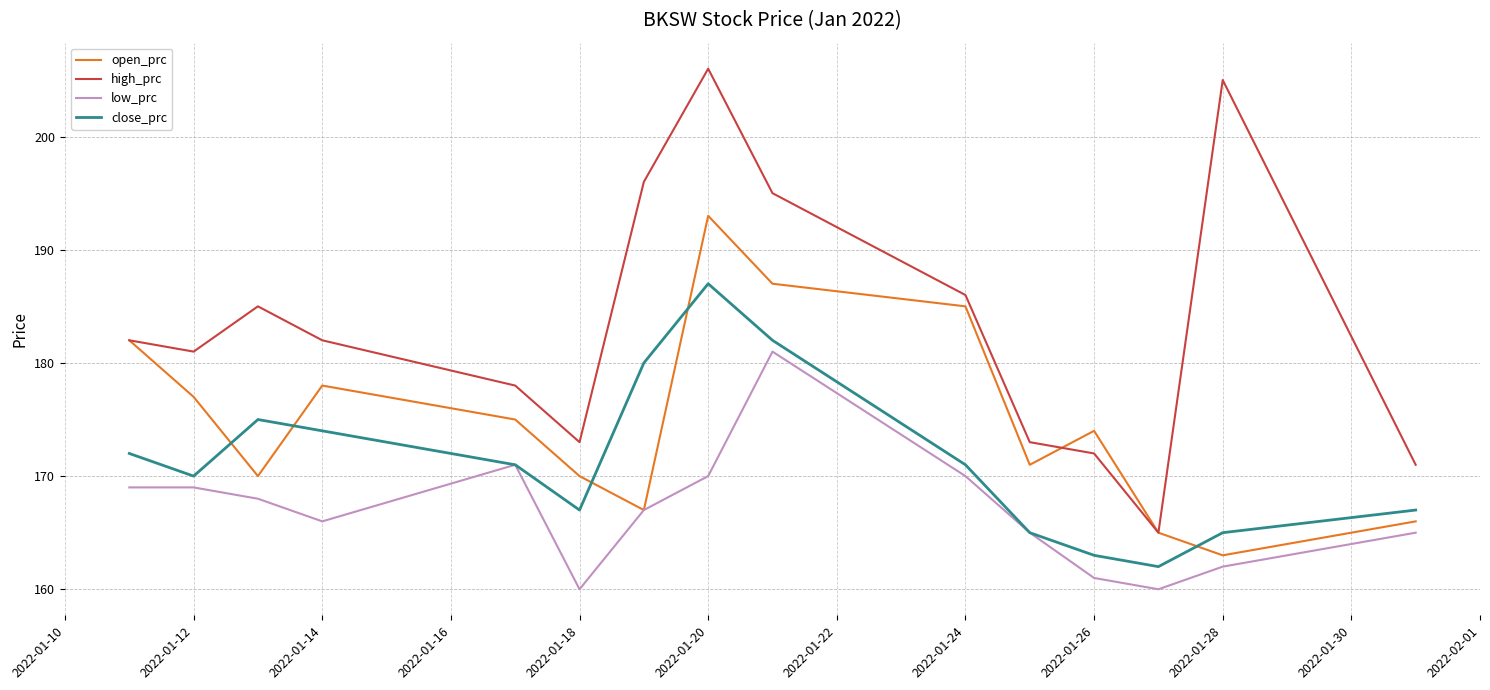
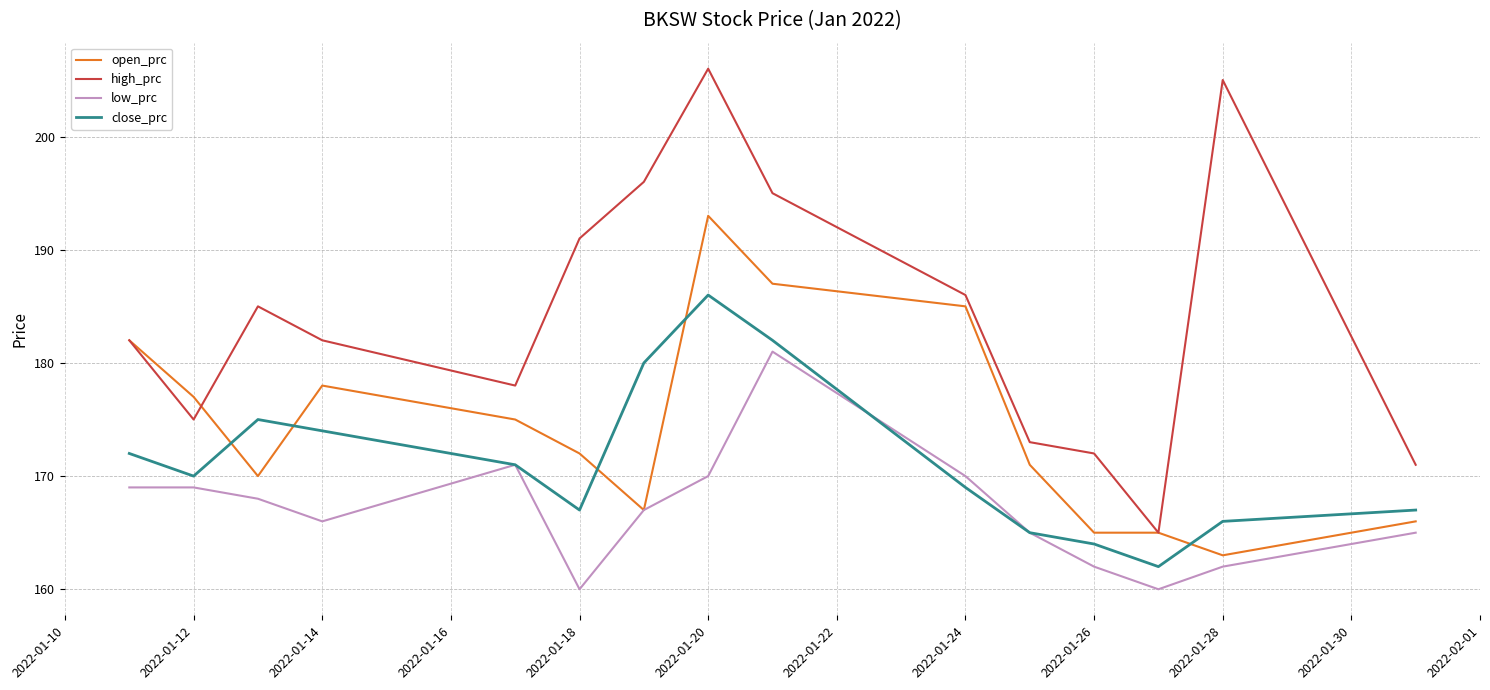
  {
    "open_prc": {
      "2022-01-12": 177,
      "2022-01-14": 178,
-     "2022-01-18": 170,
+     "2022-01-18": 172,
      "2022-01-20": 193,
      "2022-01-24": 185,
-     "2022-01-26": 174,
+     "2022-01-26": 165,
      "2022-01-28": 163
    },
    "high_prc": {
-     "2022-01-12": 181,
+     "2022-01-12": 175,
      "2022-01-14": 182,
-     "2022-01-18": 173,
+     "2022-01-18": 191,
      "2022-01-20": 206,
      "2022-01-24": 186,
      "2022-01-26": 172,
      "2022-01-28": 205
    },
    "low_prc": {
      "2022-01-12": 169,
      "2022-01-14": 166,
      "2022-01-18": 160,
      "2022-01-20": 170,
      "2022-01-24": 170,
-     "2022-01-26": 161,
+     "2022-01-26": 162,
      "2022-01-28": 162
    },
    "close_prc": {
      "2022-01-12": 170,
      "2022-01-14": 174,
      "2022-01-18": 167,
-     "2022-01-20": 187,
-     "2022-01-24": 171,
-     "2022-01-26": 163,
-     "2022-01-28": 165
+     "2022-01-20": 186,
+     "2022-01-24": 169,
+     "2022-01-26": 164,
+     "2022-01-28": 166
    }
  }
